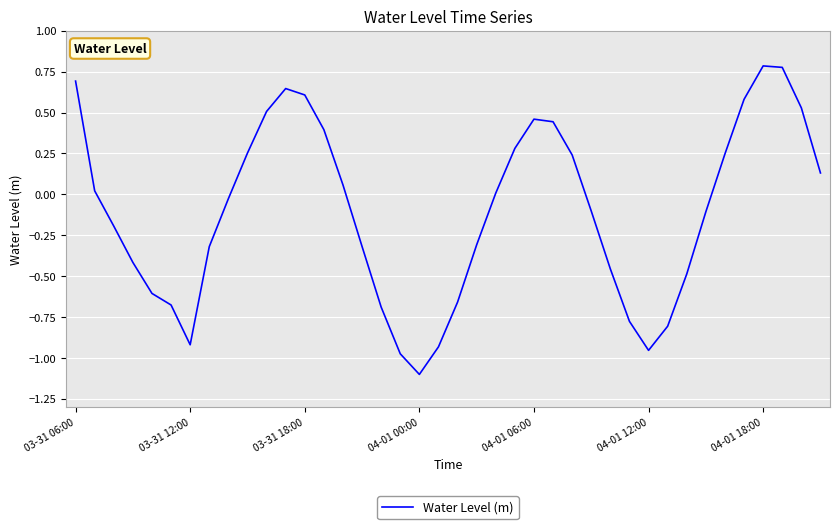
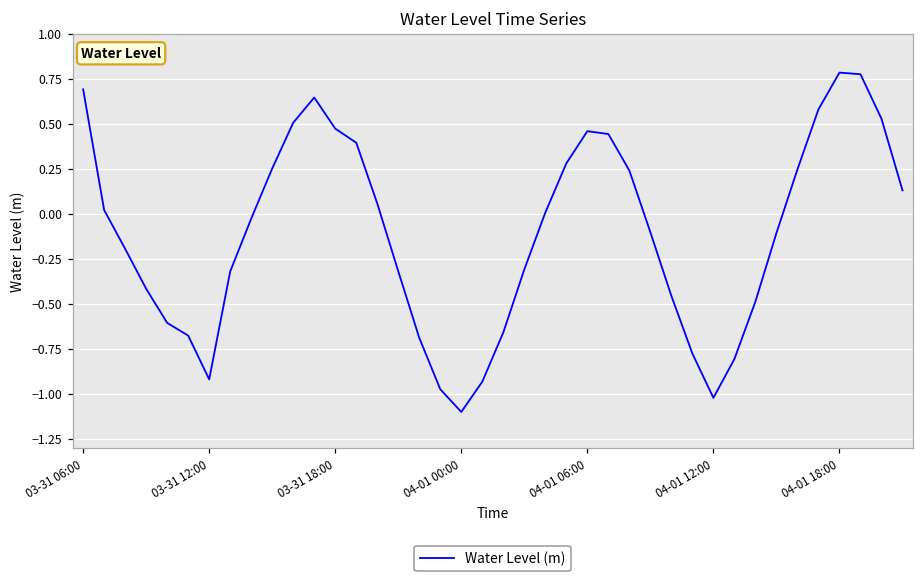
  {
    "03-31 06:00": 0.69,
    "03-31 12:00": -0.92,
-   "03-31 18:00": 0.61,
+   "03-31 18:00": 0.47,
    "04-01 00:00": -1.10,
    "04-01 06:00": 0.46,
-   "04-01 12:00": -0.95,
+   "04-01 12:00": -1.02,
    "04-01 18:00": 0.78
  }
